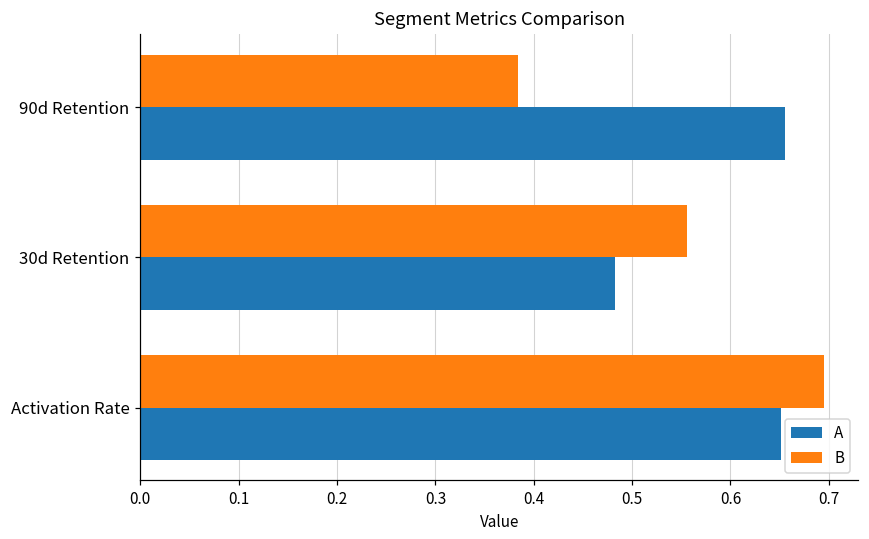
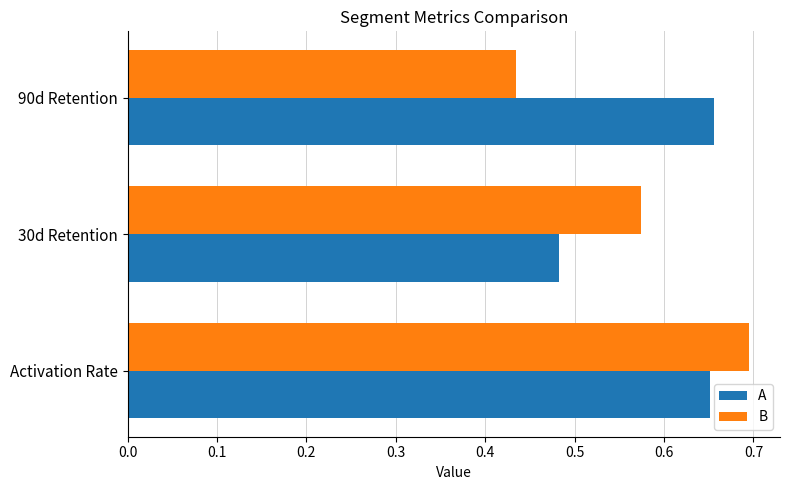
  {
    "A": {
      "90d Retention": 0.66,
      "30d Retention": 0.48,
      "Activation Rate": 0.65
    },
    "B": {
-     "90d Retention": 0.38,
-     "30d Retention": 0.56,
+     "90d Retention": 0.43,
+     "30d Retention": 0.57,
      "Activation Rate": 0.70
    }
  }
